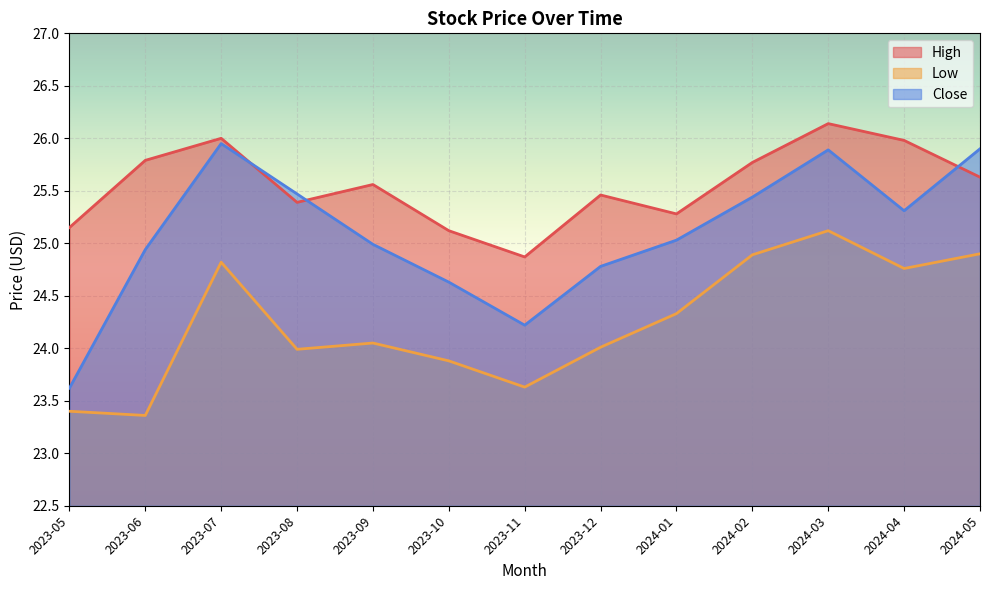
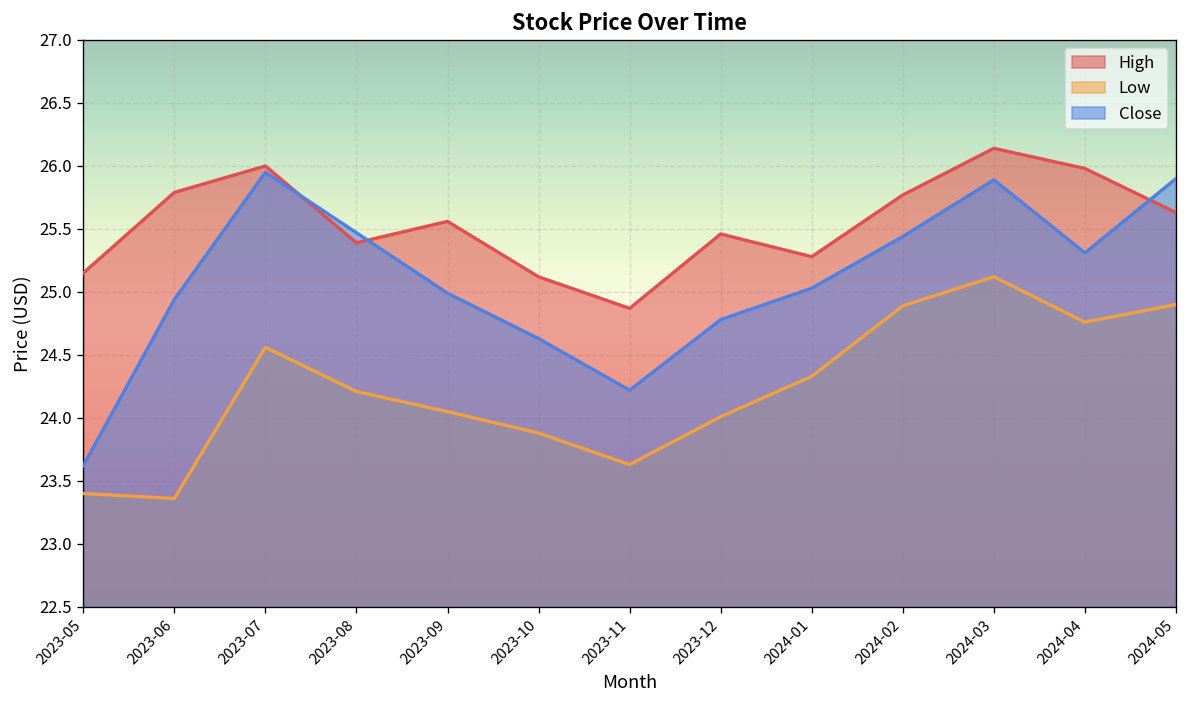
  {
    "High": {
      "2023-05": 25.15,
      "2023-06": 25.79,
      "2023-07": 26.00,
      "2023-08": 25.39,
      "2023-09": 25.56,
      "2023-10": 25.12,
      "2023-11": 24.87,
      "2023-12": 25.46,
      "2024-01": 25.28,
      "2024-02": 25.77,
      "2024-03": 26.14,
      "2024-04": 25.98,
      "2024-05": 25.63
    },
    "Low": {
      "2023-05": 23.40,
      "2023-06": 23.36,
-     "2023-07": 24.82,
-     "2023-08": 23.99,
+     "2023-07": 24.56,
+     "2023-08": 24.21,
      "2023-09": 24.05,
      "2023-10": 23.88,
      "2023-11": 23.63,
      "2023-12": 24.01,
      "2024-01": 24.33,
      "2024-02": 24.89,
      "2024-03": 25.12,
      "2024-04": 24.76,
      "2024-05": 24.90
    },
    "Close": {
      "2023-05": 23.62,
      "2023-06": 24.94,
      "2023-07": 25.95,
      "2023-08": 25.47,
      "2023-09": 24.99,
      "2023-10": 24.63,
      "2023-11": 24.22,
      "2023-12": 24.78,
      "2024-01": 25.03,
      "2024-02": 25.44,
      "2024-03": 25.89,
      "2024-04": 25.31,
      "2024-05": 25.90
    }
  }
